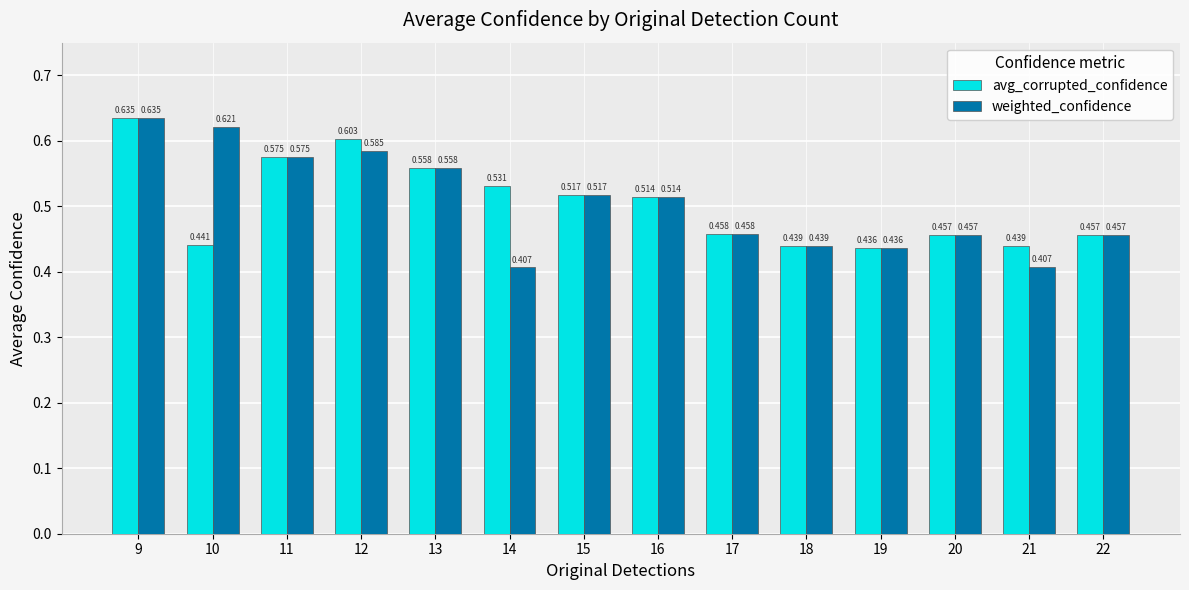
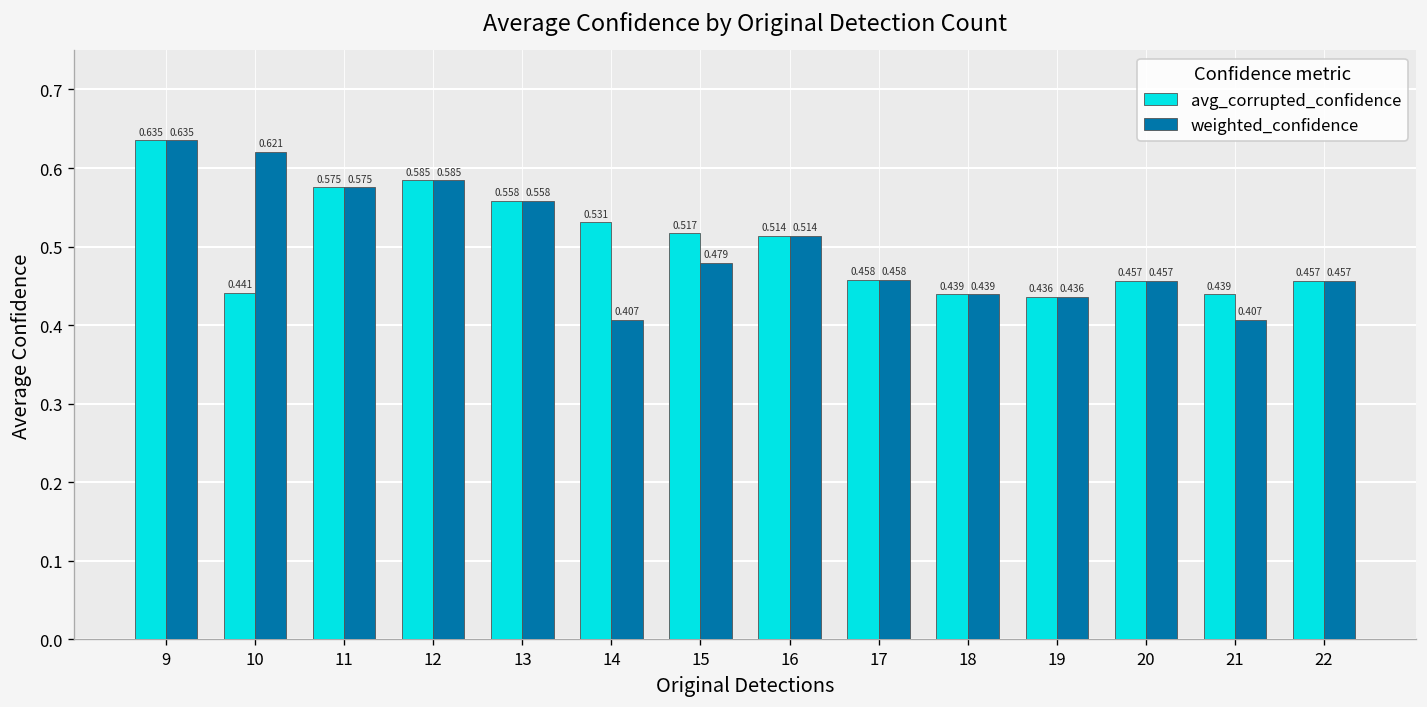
  {
    "avg_corrupted_confidence": {
      "9": 0.635,
      "10": 0.441,
      "11": 0.575,
-     "12": 0.603,
+     "12": 0.585,
      "13": 0.558,
      "14": 0.531,
      "15": 0.517,
      "16": 0.514,
      "17": 0.458,
      "18": 0.439,
      "19": 0.436,
      "20": 0.457,
      "21": 0.439,
      "22": 0.457
    },
    "weighted_confidence": {
      "9": 0.635,
      "10": 0.621,
      "11": 0.575,
      "12": 0.585,
      "13": 0.558,
      "14": 0.407,
-     "15": 0.517,
+     "15": 0.479,
      "16": 0.514,
      "17": 0.458,
      "18": 0.439,
      "19": 0.436,
      "20": 0.457,
      "21": 0.407,
      "22": 0.457
    }
  }
